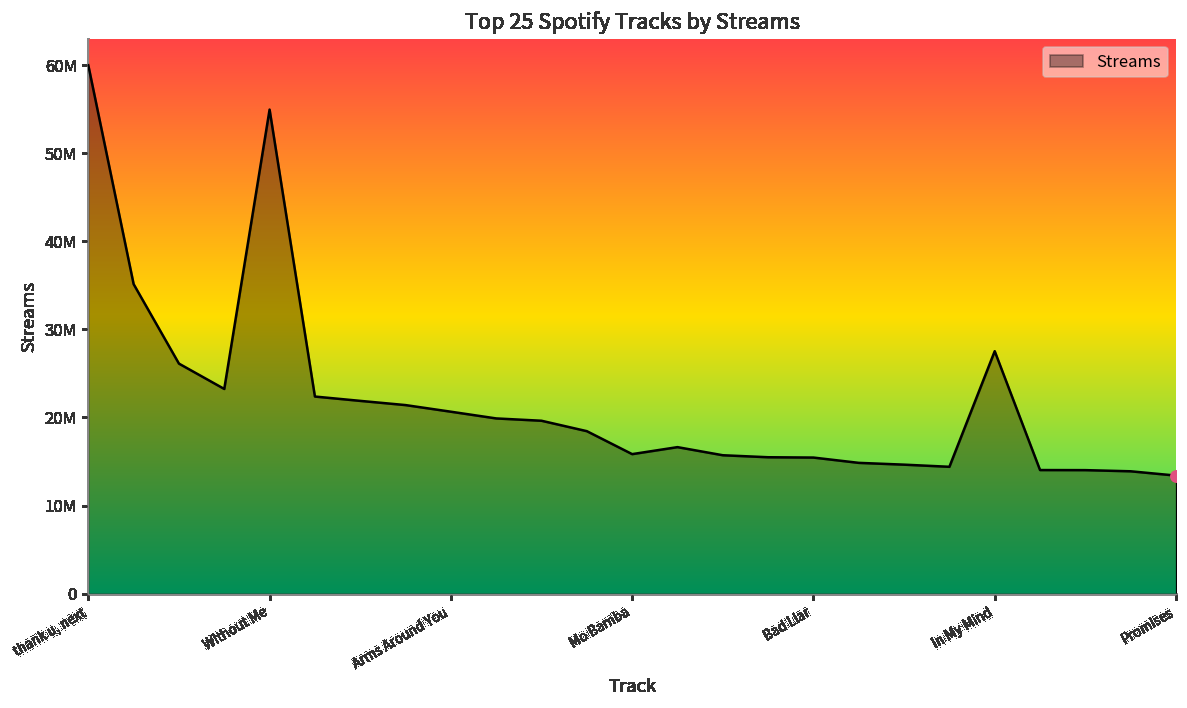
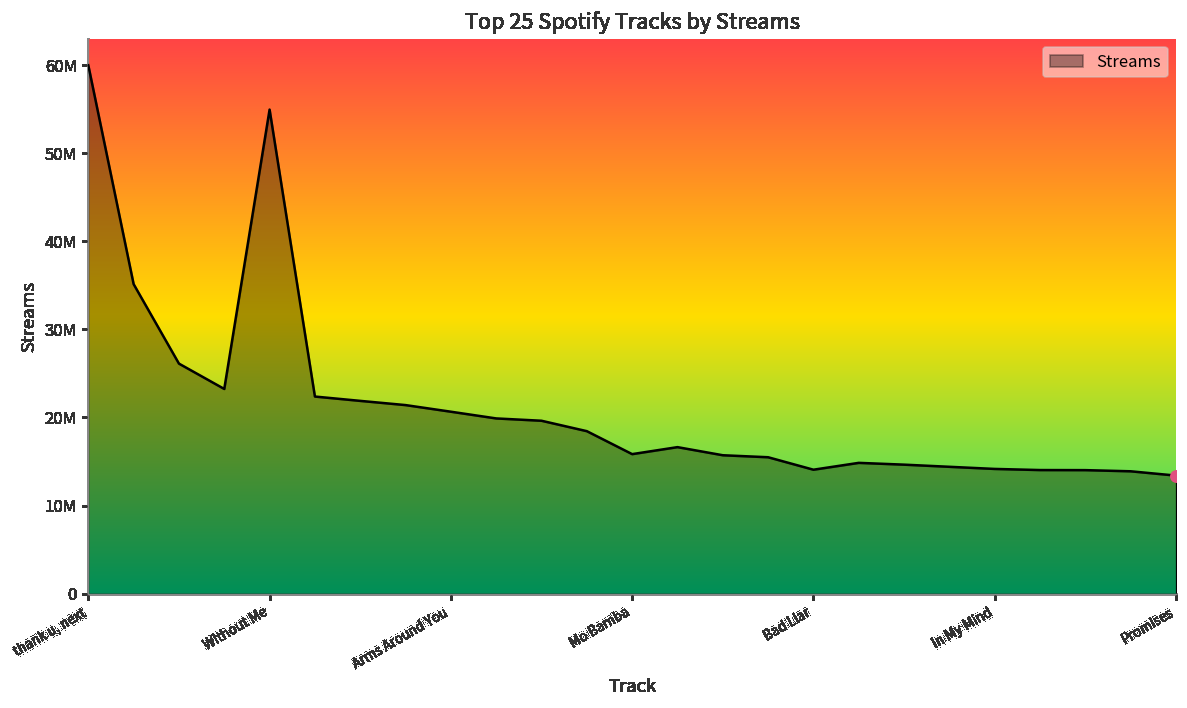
  {
    "Streams": {
      "thank u, next": 60000000,
      "Without Me": 55000000,
      "Arms Around You": 21000000,
      "Mo Bamba": 16000000,
-     "Bad Liar": 15000000,
-     "In My Mind": 28000000
+     "Bad Liar": 14000000,
+     "In My Mind": 14000000
    }
  }
